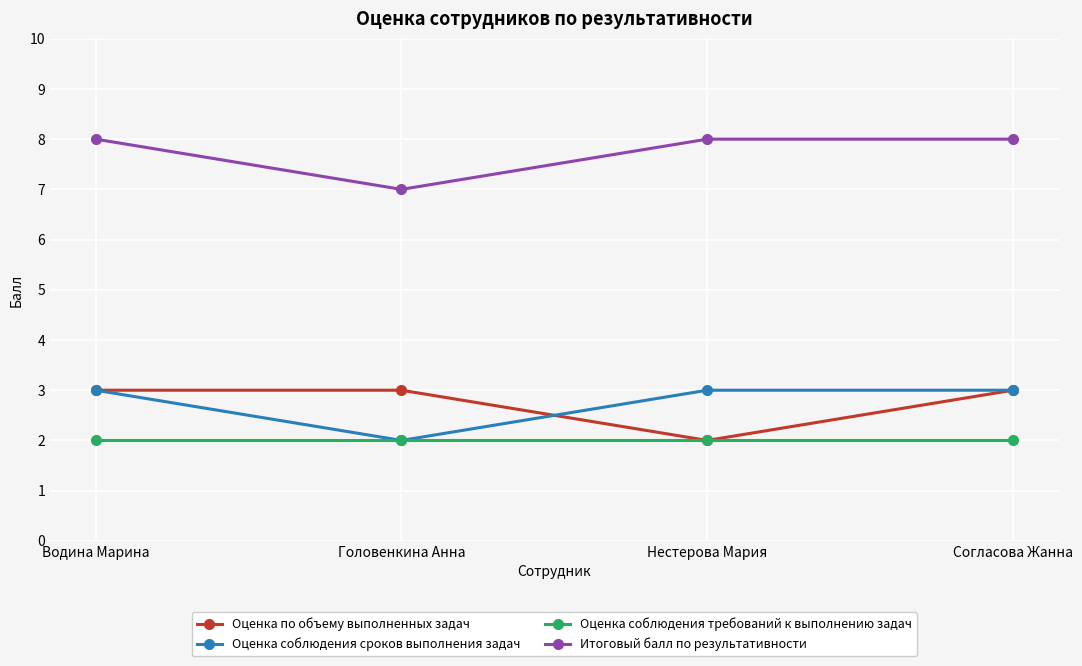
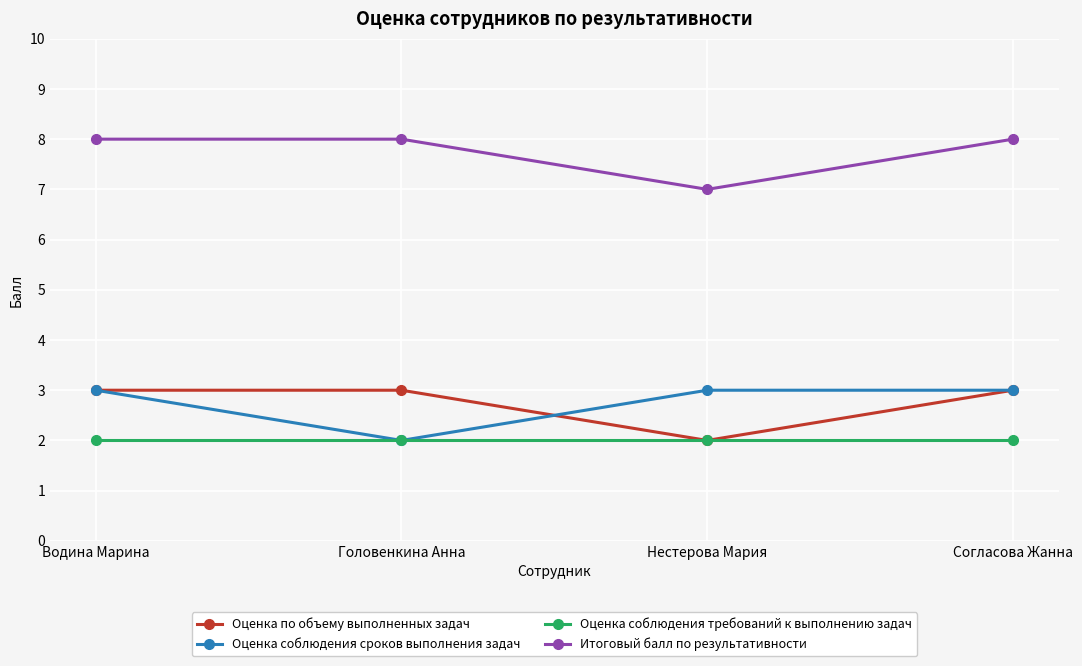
  {
    "Оценка по объему выполненных задач": {
      "Головенкина Анна": 3
    },
    "Оценка соблюдения сроков выполнения задач": {
      "Нестерова Мария": 3
    },
    "Оценка соблюдения требований к выполнению задач": {
      "Водина Марина": 2,
      "Согласова Жанна": 2
    },
    "Итоговый балл по результативности": {
      "Водина Марина": 8,
-     "Головенкина Анна": 7,
-     "Нестерова Мария": 8,
+     "Головенкина Анна": 8,
+     "Нестерова Мария": 7,
      "Согласова Жанна": 8
    }
  }
